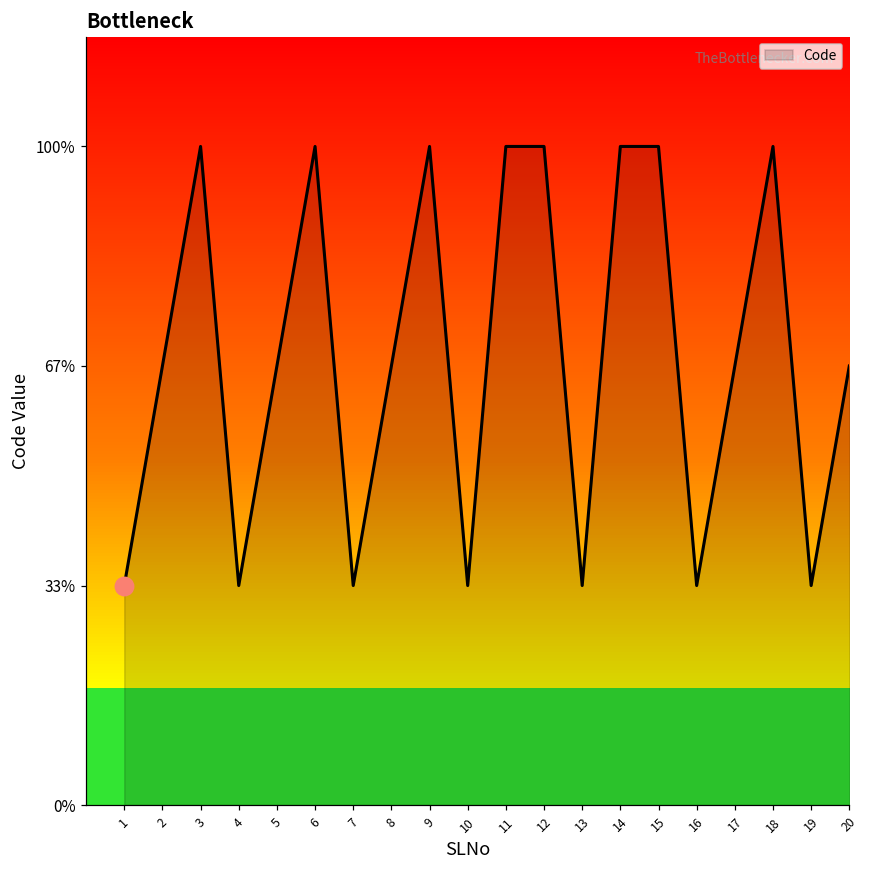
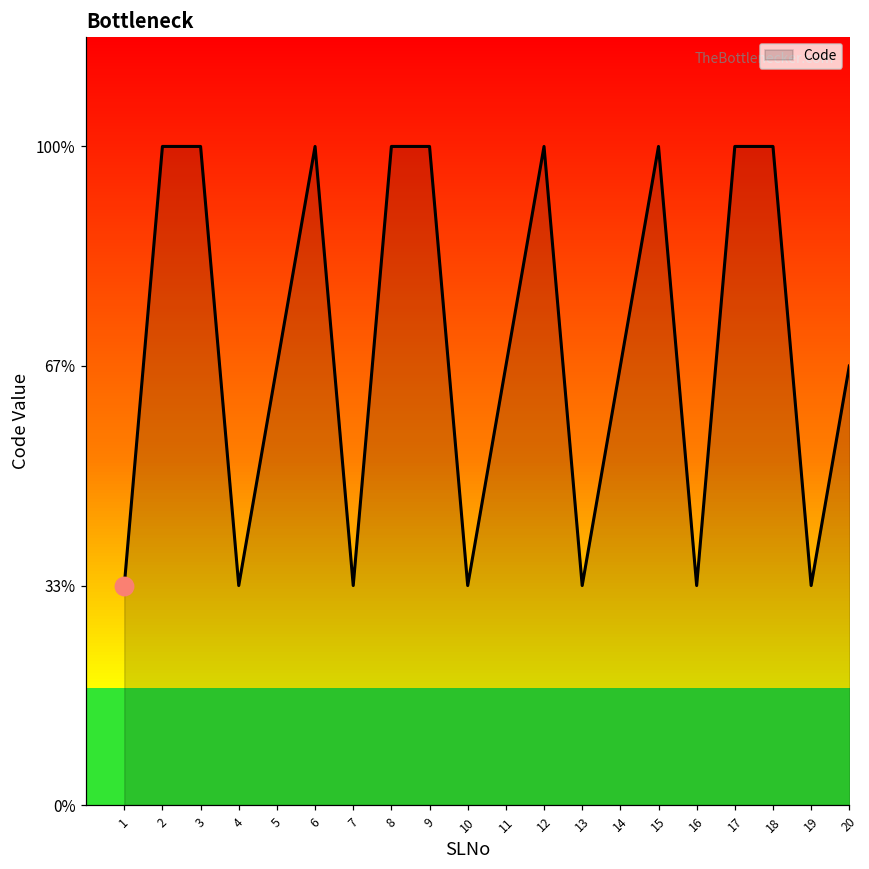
  {
    "Code": {
-     "2": "67%",
+     "2": "100%",
      "3": "100%",
      "4": "33%",
      "5": "67%",
      "6": "100%",
      "7": "33%",
-     "8": "67%",
+     "8": "100%",
      "9": "100%",
      "10": "33%",
-     "11": "100%",
+     "11": "67%",
      "12": "100%",
      "13": "33%",
-     "14": "100%",
+     "14": "67%",
      "15": "100%",
      "16": "33%",
-     "17": "67%",
+     "17": "100%",
      "18": "100%",
      "19": "33%",
      "20": "67%"
    }
  }
